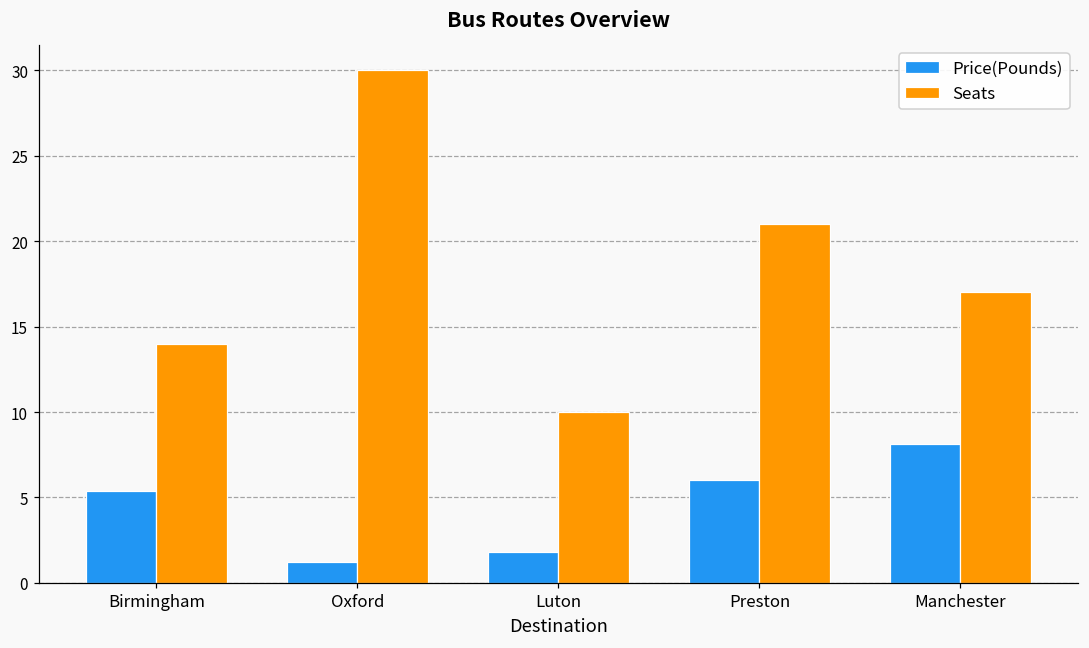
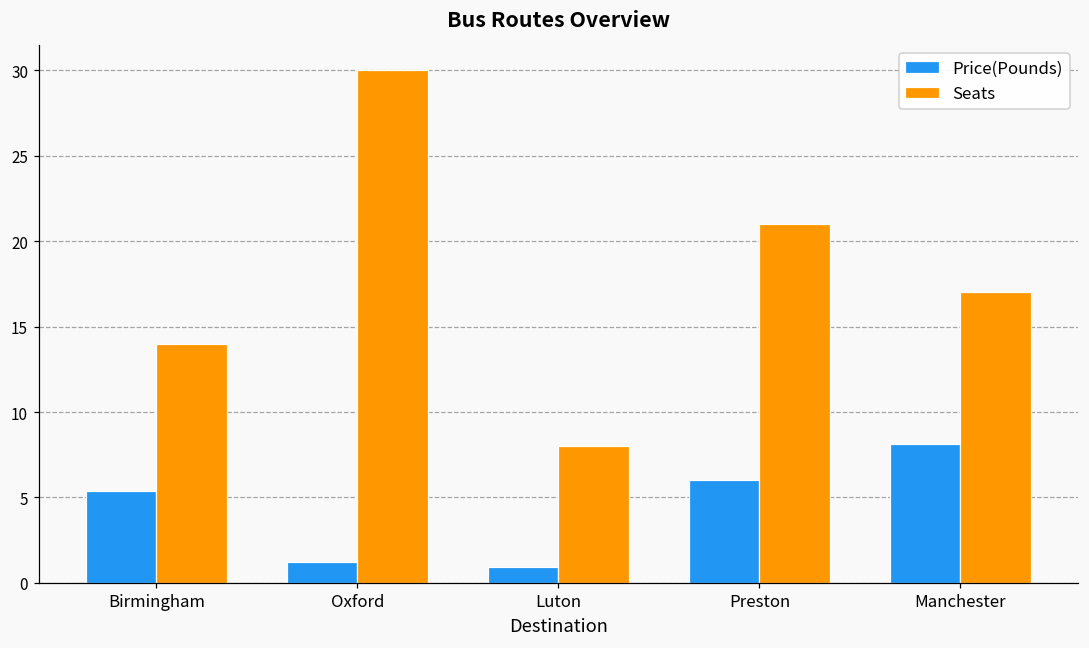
  {
    "Price(Pounds)": {
      "Birmingham": 5.4,
      "Oxford": 1.2,
-     "Luton": 1.8,
+     "Luton": 0.9,
      "Preston": 6.0,
      "Manchester": 8.1
    },
    "Seats": {
      "Birmingham": 14,
      "Oxford": 30,
-     "Luton": 10,
+     "Luton": 8,
      "Preston": 21,
      "Manchester": 17
    }
  }
